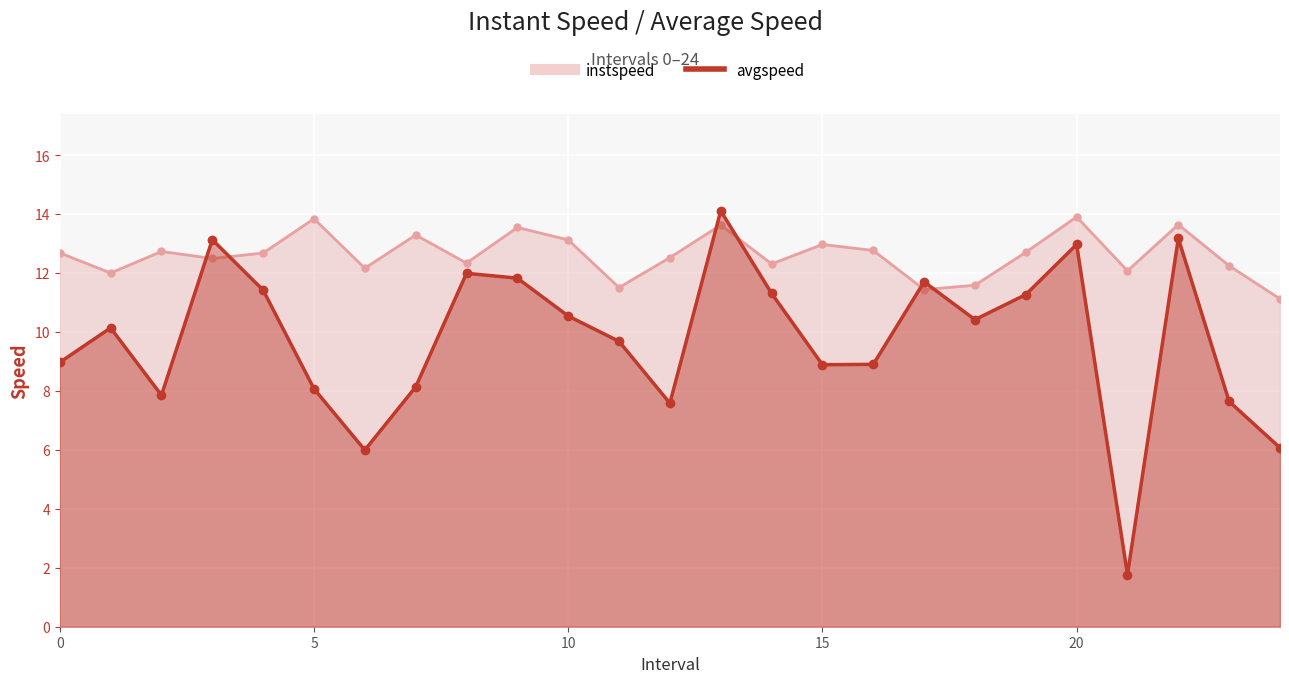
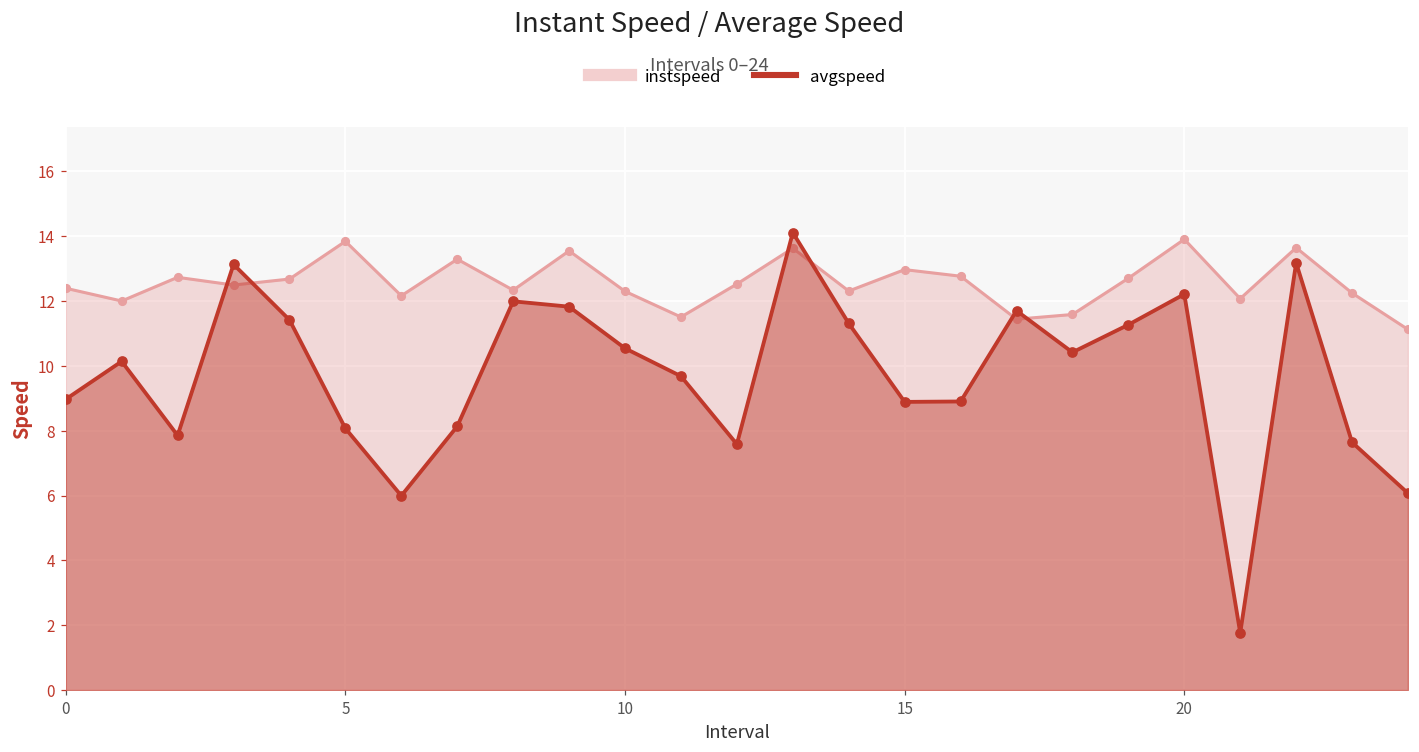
  {
    "instspeed": {
-     "0": 12.7,
+     "0": 12.4,
      "5": 13.8,
-     "10": 13.1,
+     "10": 12.3,
      "15": 13.0,
      "20": 13.9
    },
    "avgspeed": {
      "0": 9.0,
      "5": 8.1,
      "10": 10.5,
      "15": 8.9,
-     "20": 13.0
+     "20": 12.2
    }
  }
